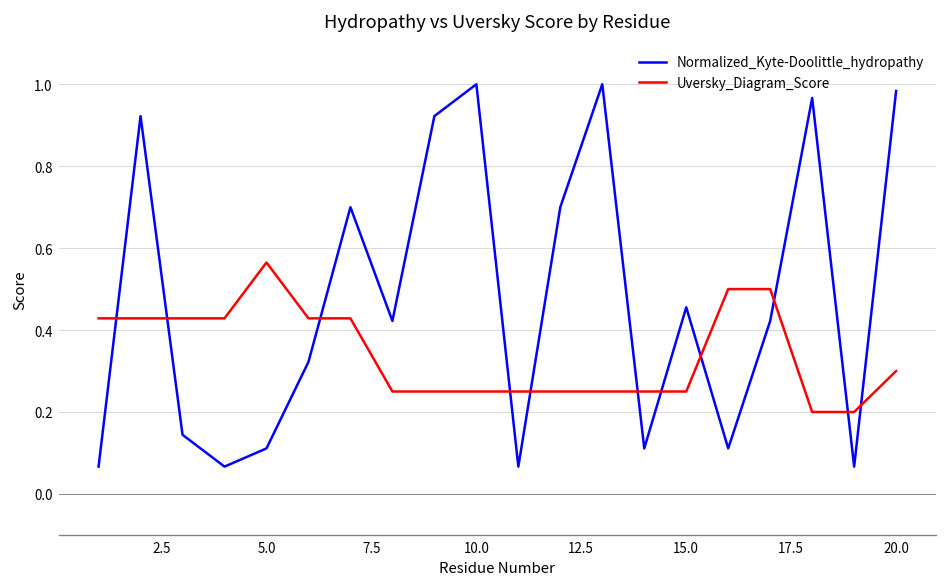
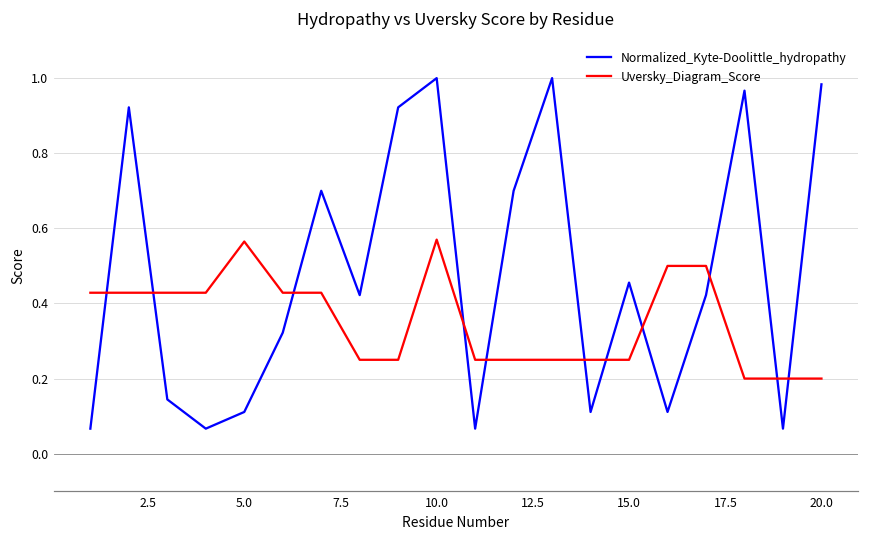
  {
    "Normalized_Kyte-Doolittle_hydropathy": {
      "5.0": 0.11,
      "10.0": 1.00,
      "15.0": 0.46,
      "20.0": 0.98
    },
    "Uversky_Diagram_Score": {
      "5.0": 0.56,
-     "10.0": 0.25,
+     "10.0": 0.57,
      "15.0": 0.25,
-     "20.0": 0.3
+     "20.0": 0.2
    }
  }
